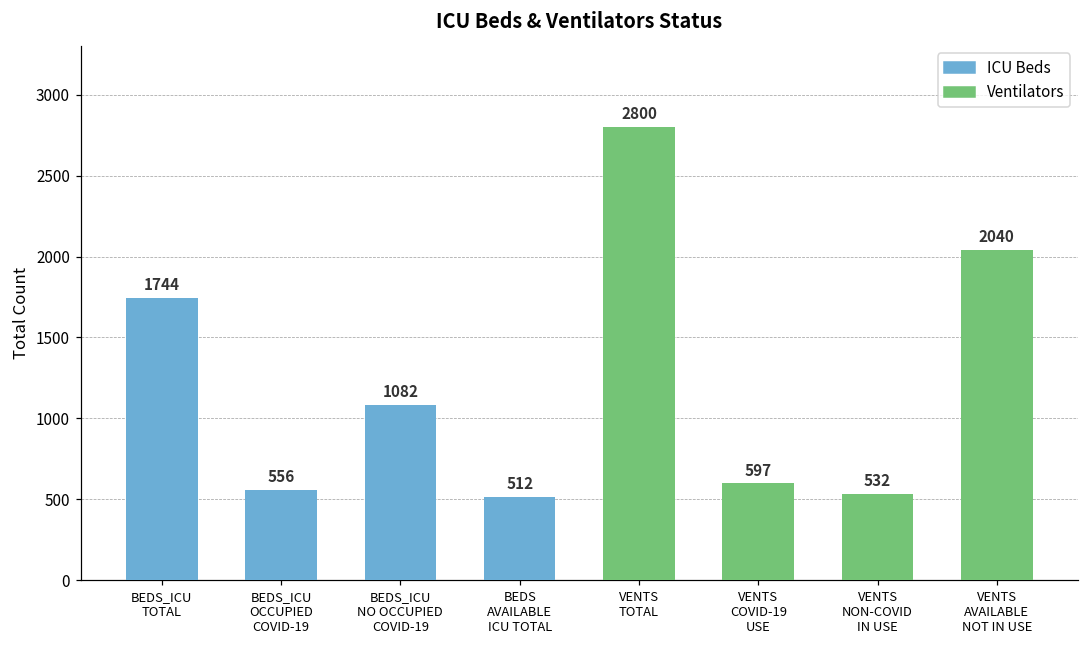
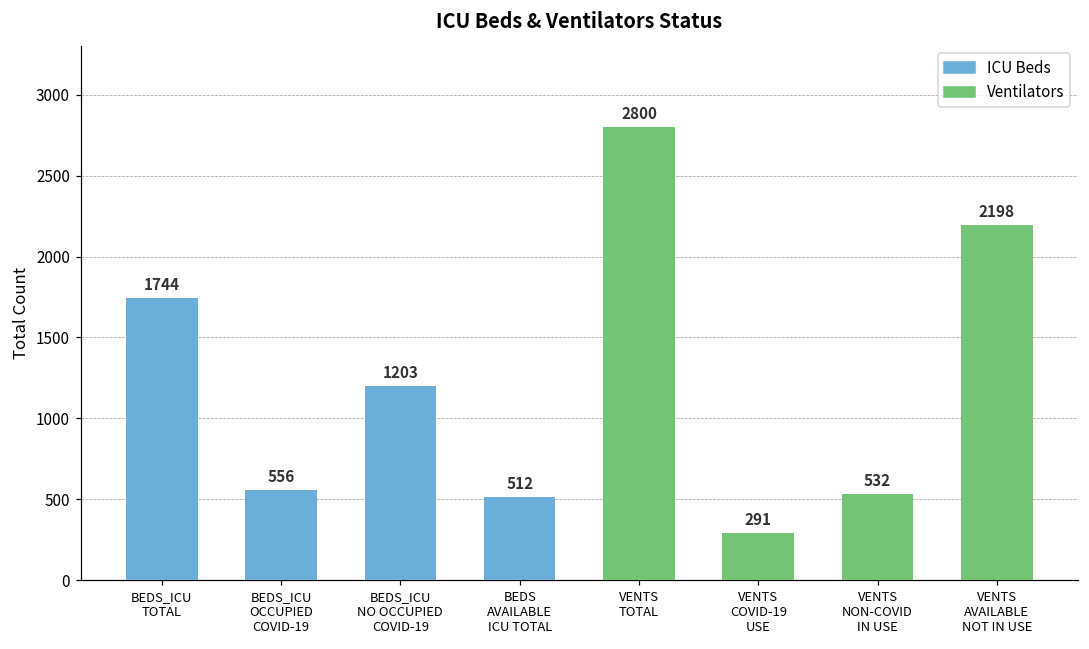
  {
    "BEDS_ICU TOTAL": 1744,
    "BEDS_ICU OCCUPIED COVID-19": 556,
-   "BEDS_ICU NO OCCUPIED COVID-19": 1082,
+   "BEDS_ICU NO OCCUPIED COVID-19": 1203,
    "BEDS AVAILABLE ICU TOTAL": 512,
    "VENTS TOTAL": 2800,
-   "VENTS COVID-19 USE": 597,
+   "VENTS COVID-19 USE": 291,
    "VENTS NON-COVID IN USE": 532,
-   "VENTS AVAILABLE NOT IN USE": 2040
+   "VENTS AVAILABLE NOT IN USE": 2198
  }
